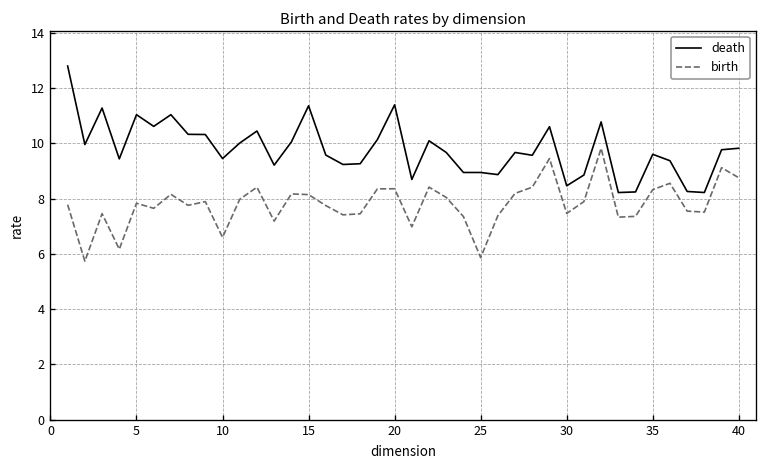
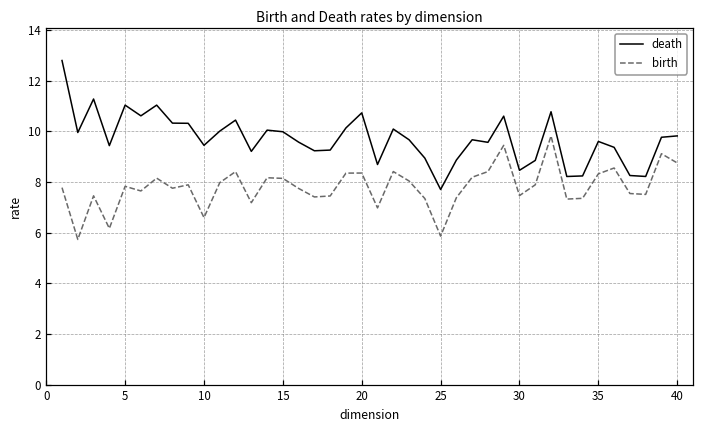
  {
    "death": {
      "5": 11.0,
      "10": 9.5,
-     "15": 11.4,
-     "20": 11.4,
-     "25": 8.9,
+     "15": 10.0,
+     "20": 10.7,
+     "25": 7.7,
      "30": 8.5,
      "35": 9.6,
      "40": 9.8
    },
    "birth": {
      "5": 7.8,
      "10": 6.6,
      "15": 8.1,
      "20": 8.4,
      "25": 5.9,
      "30": 7.5,
      "35": 8.3,
      "40": 8.8
    }
  }
